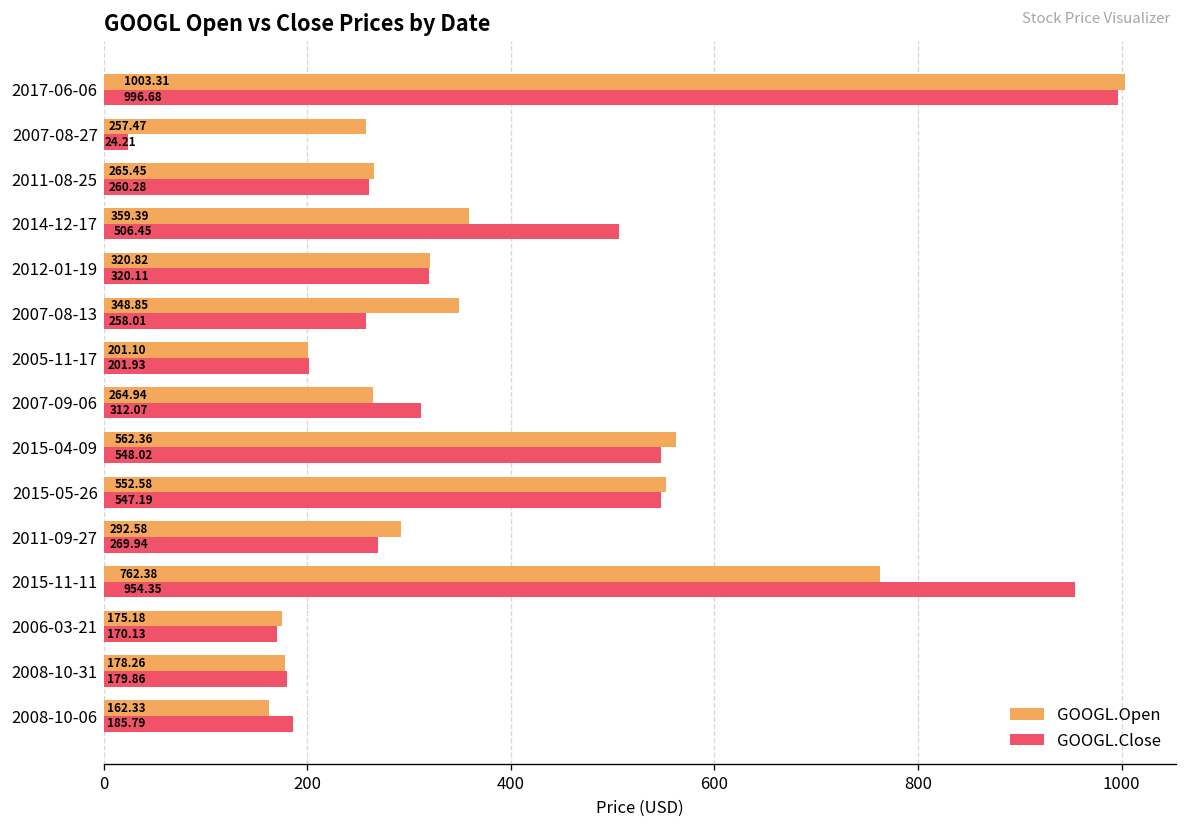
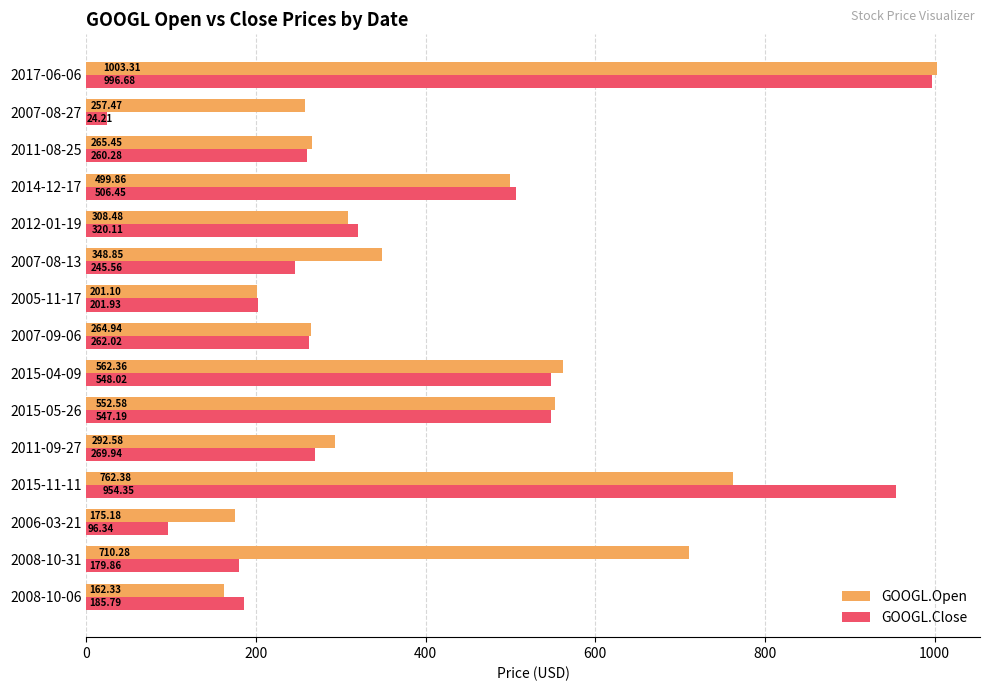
  {
    "GOOGL.Open": {
      "2017-06-06": 1003.31,
      "2007-08-27": 257.47,
      "2011-08-25": 265.45,
-     "2014-12-17": 359.39,
-     "2012-01-19": 320.82,
+     "2014-12-17": 499.86,
+     "2012-01-19": 308.48,
      "2007-08-13": 348.85,
      "2005-11-17": 201.10,
      "2007-09-06": 264.94,
      "2015-04-09": 562.36,
      "2015-05-26": 552.58,
      "2011-09-27": 292.58,
      "2015-11-11": 762.38,
      "2006-03-21": 175.18,
-     "2008-10-31": 178.26,
+     "2008-10-31": 710.28,
      "2008-10-06": 162.33
    },
    "GOOGL.Close": {
      "2017-06-06": 996.68,
      "2007-08-27": 24.21,
      "2011-08-25": 260.28,
      "2014-12-17": 506.45,
      "2012-01-19": 320.11,
-     "2007-08-13": 258.01,
+     "2007-08-13": 245.56,
      "2005-11-17": 201.93,
-     "2007-09-06": 312.07,
+     "2007-09-06": 262.02,
      "2015-04-09": 548.02,
      "2015-05-26": 547.19,
      "2011-09-27": 269.94,
      "2015-11-11": 954.35,
-     "2006-03-21": 170.13,
+     "2006-03-21": 96.34,
      "2008-10-31": 179.86,
      "2008-10-06": 185.79
    }
  }
